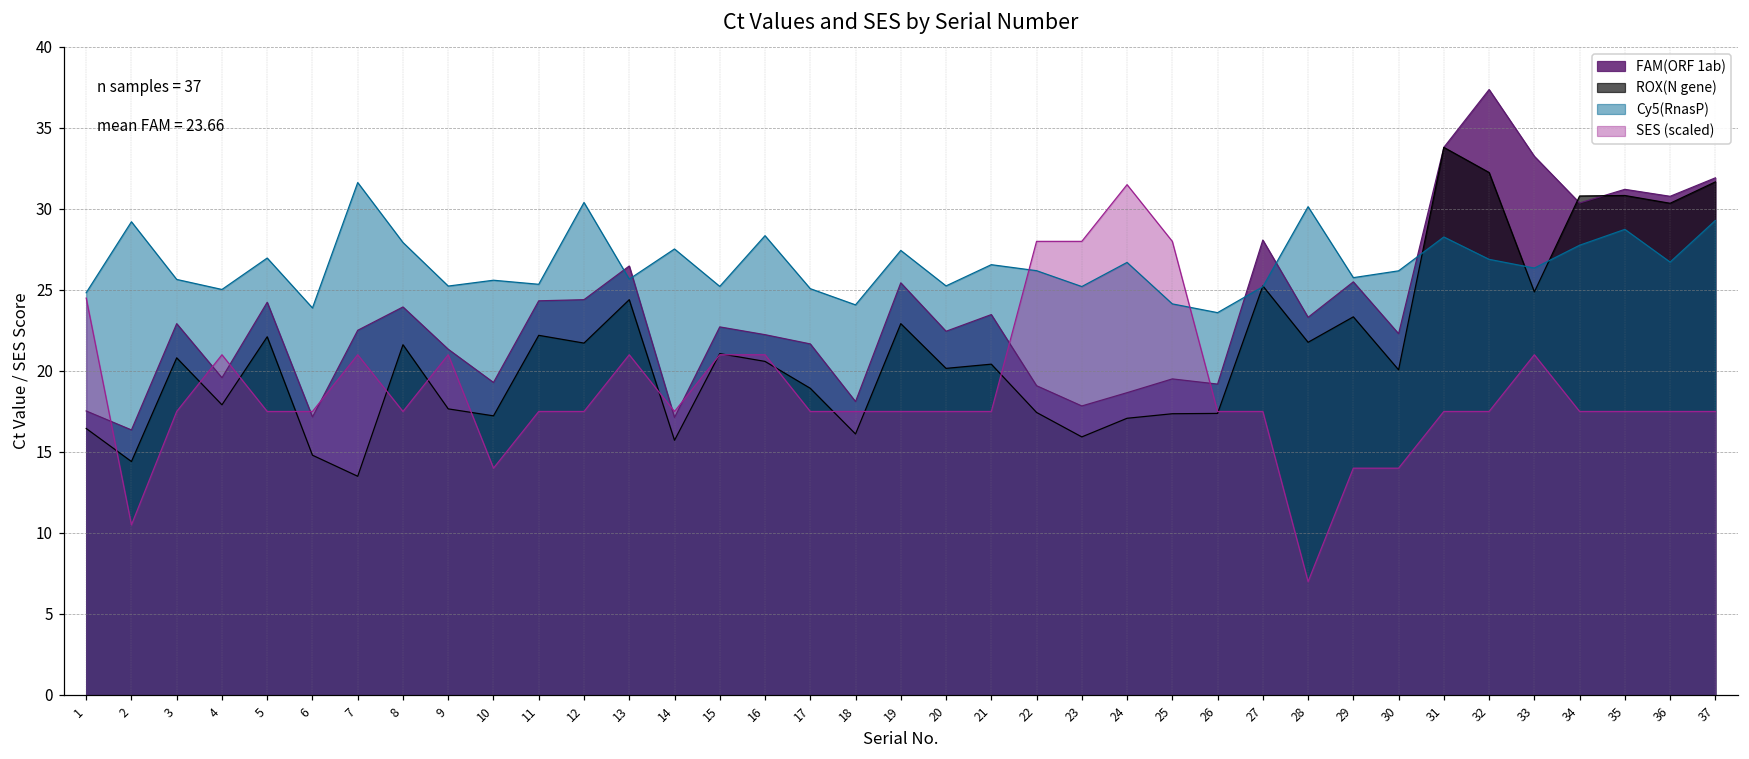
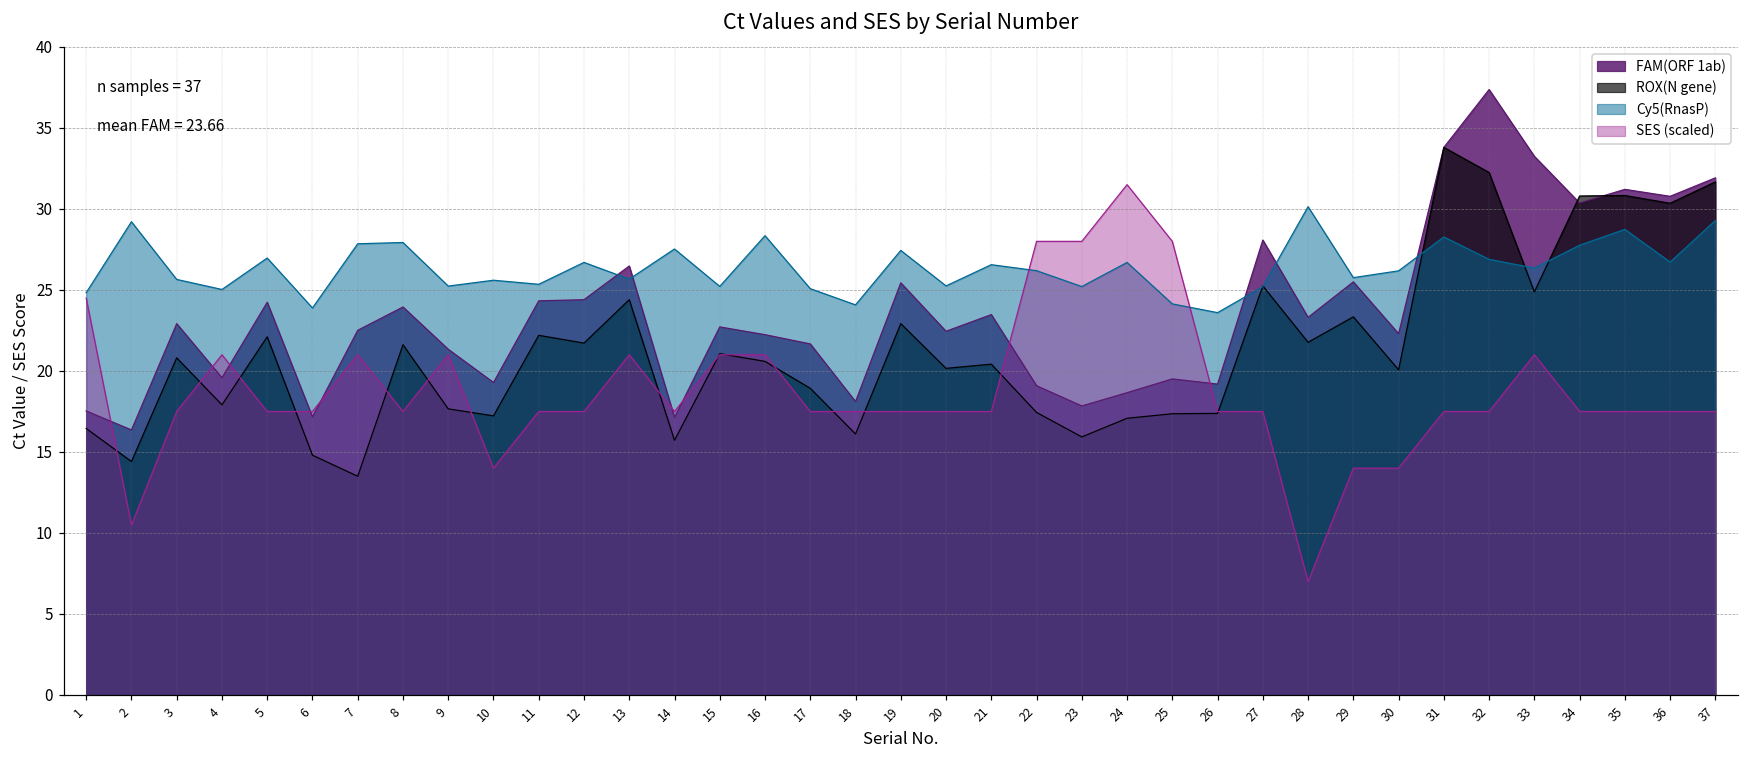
  {
    "FAM(ORF 1ab)": {
      "1": 17.5,
      "2": 16.4,
      "3": 22.9,
      "4": 19.6,
      "5": 24.2,
      "6": 17.2,
      "7": 22.5,
      "8": 24.0,
      "9": 21.3,
      "10": 19.3,
      "11": 24.3,
      "12": 24.4,
      "13": 26.5,
      "14": 17.1,
      "15": 22.7,
      "16": 22.2,
      "17": 21.7,
      "18": 18.1,
      "19": 25.4,
      "20": 22.5,
      "21": 23.5,
      "22": 19.1,
      "23": 17.8,
      "24": 18.7,
      "25": 19.5,
      "26": 19.2,
      "27": 28.1,
      "28": 23.3,
      "29": 25.5,
      "30": 22.3,
      "32": 37.4,
      "33": 33.3,
      "34": 30.4,
      "35": 31.2,
      "36": 30.8,
      "37": 31.9
    },
    "ROX(N gene)": {
      "1": 16.5,
      "2": 14.4,
      "3": 20.8,
      "4": 17.9,
      "5": 22.1,
      "6": 14.8,
      "7": 13.5,
      "8": 21.6,
      "9": 17.7,
      "10": 17.2,
      "11": 22.2,
      "12": 21.7,
      "13": 24.4,
      "14": 15.7,
      "16": 20.6,
      "17": 18.9,
      "18": 16.1,
      "19": 22.9,
      "20": 20.2,
      "21": 20.4,
      "22": 17.4,
      "23": 15.9,
      "24": 17.1,
      "25": 17.4,
      "28": 21.8,
      "29": 23.3,
      "30": 20.1,
      "32": 32.3,
      "33": 24.9,
      "34": 30.8,
      "35": 30.8,
      "36": 30.4,
      "37": 31.7
    },
    "Cy5(RnasP)": {
      "1": 24.8,
      "2": 29.2,
      "3": 25.7,
      "4": 25.0,
      "5": 27.0,
      "6": 23.9,
-     "7": 31.6,
+     "7": 27.9,
      "8": 27.9,
      "9": 25.2,
      "10": 25.6,
      "11": 25.4,
-     "12": 30.4,
+     "12": 26.7,
      "13": 25.7,
      "14": 27.5,
      "15": 25.2,
      "16": 28.4,
      "17": 25.1,
      "18": 24.1,
      "19": 27.4,
      "20": 25.3,
      "21": 26.6,
      "22": 26.2,
      "23": 25.2,
      "24": 26.7,
      "25": 24.1,
      "26": 23.6,
      "28": 30.1,
      "29": 25.8,
      "30": 26.2,
      "31": 28.3,
      "32": 26.9,
      "33": 26.4,
      "34": 27.8,
      "35": 28.7,
      "36": 26.7,
      "37": 29.3
    },
    "SES (scaled)": {
      "1": 24.5,
      "2": 10.5,
      "3": 17.5,
      "4": 21.0,
      "5": 17.5,
      "6": 17.5,
      "7": 21.0,
      "8": 17.5,
      "9": 21.0,
      "10": 14.0,
      "11": 17.5,
      "12": 17.5,
      "13": 21.0,
      "14": 17.5,
      "16": 21.0,
      "17": 17.5,
      "18": 17.5,
      "19": 17.5,
      "20": 17.5,
      "21": 17.5,
      "22": 28.0,
      "23": 28.0,
      "24": 31.5,
      "25": 28.0,
      "27": 17.5,
      "28": 7.0,
      "29": 14.0,
      "30": 14.0,
      "31": 17.5,
      "32": 17.5,
      "33": 21.0,
      "34": 17.5,
      "35": 17.5,
      "36": 17.5,
      "37": 17.5
    }
  }
